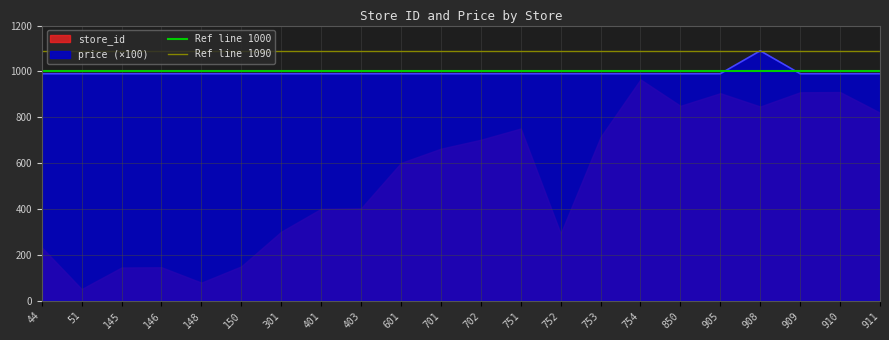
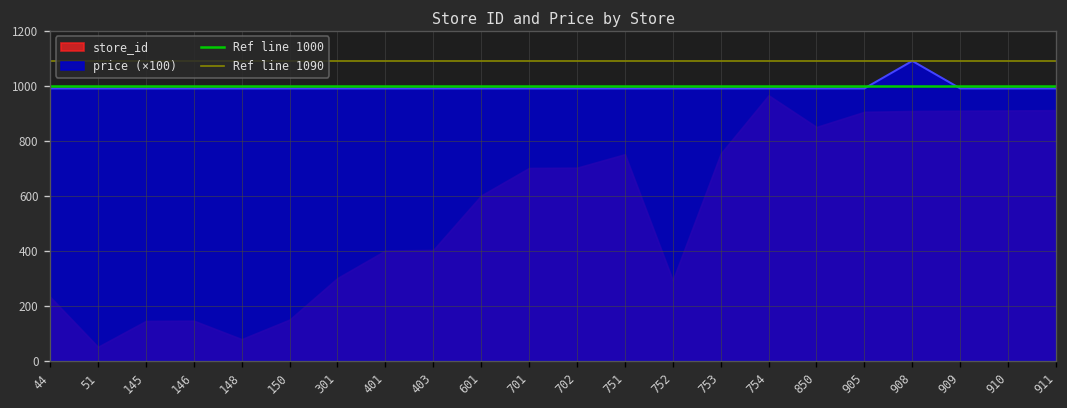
  {
    "store_id": {
      "44": 230,
      "51": 50,
      "145": 150,
      "146": 150,
      "148": 80,
      "150": 150,
      "301": 300,
      "401": 400,
      "403": 400,
      "601": 600,
-     "701": 660,
+     "701": 700,
      "702": 700,
      "751": 750,
      "752": 290,
-     "753": 710,
+     "753": 750,
      "754": 970,
      "850": 850,
      "905": 910,
-     "908": 850,
+     "908": 910,
      "909": 910,
      "910": 910,
-     "911": 820
+     "911": 910
    },
    "price (×100)": {
      "44": 990,
      "51": 990,
      "145": 990,
      "146": 990,
      "148": 990,
      "150": 990,
      "301": 990,
      "401": 990,
      "403": 990,
      "601": 990,
      "701": 990,
      "702": 990,
      "751": 990,
      "752": 990,
      "753": 990,
      "754": 990,
      "850": 990,
      "905": 990,
      "908": 1090,
      "909": 990,
      "910": 990,
      "911": 990
    }
  }
